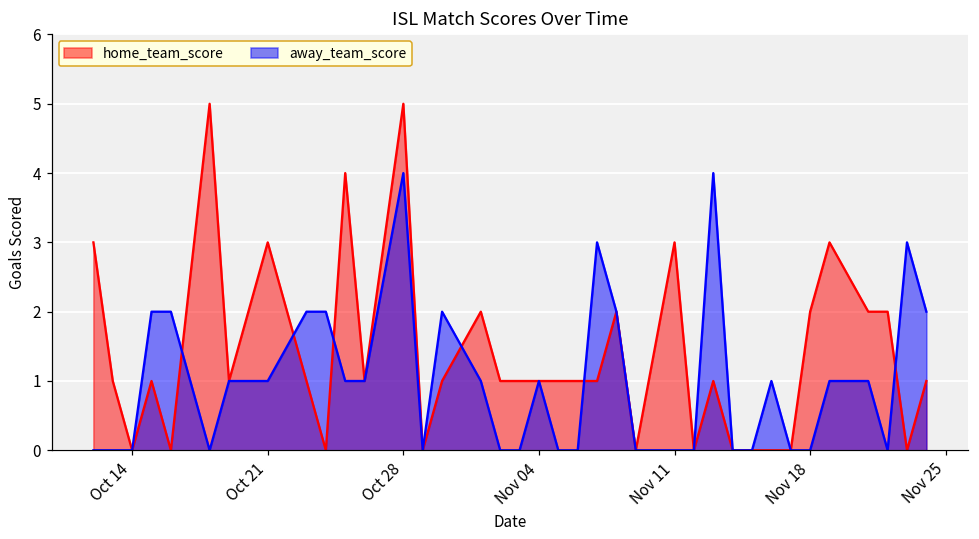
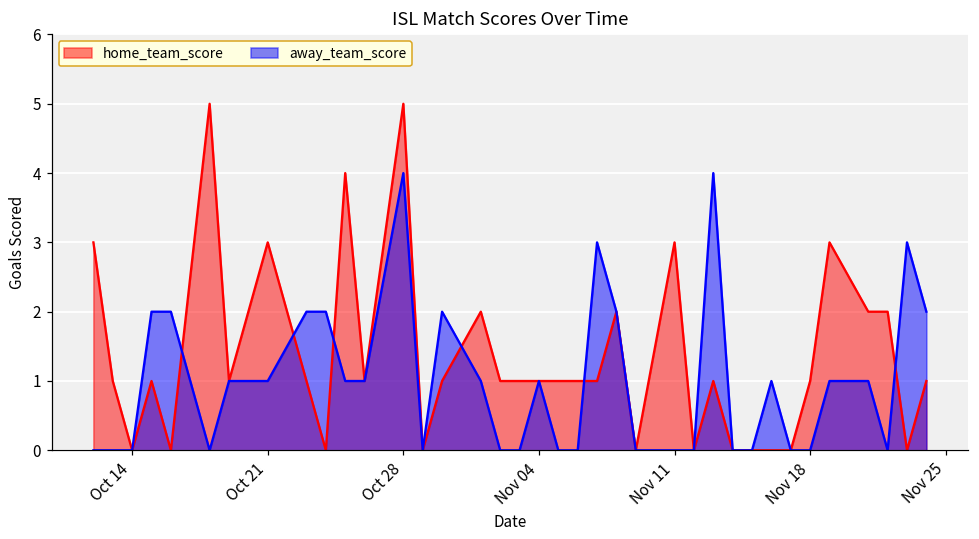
  {
    "home_team_score": {
      "Oct 21": 3,
      "Oct 28": 5,
      "Nov 11": 3,
-     "Nov 18": 2
+     "Nov 18": 1
    },
    "away_team_score": {
      "Oct 21": 1,
      "Oct 28": 4,
      "Nov 11": 0,
      "Nov 18": 0
    }
  }
